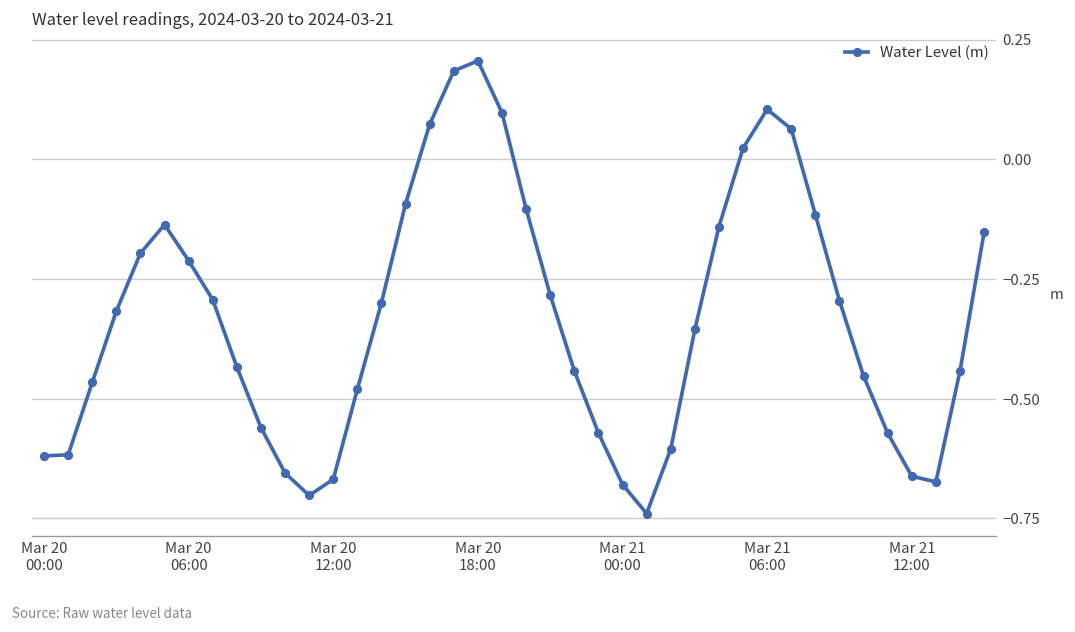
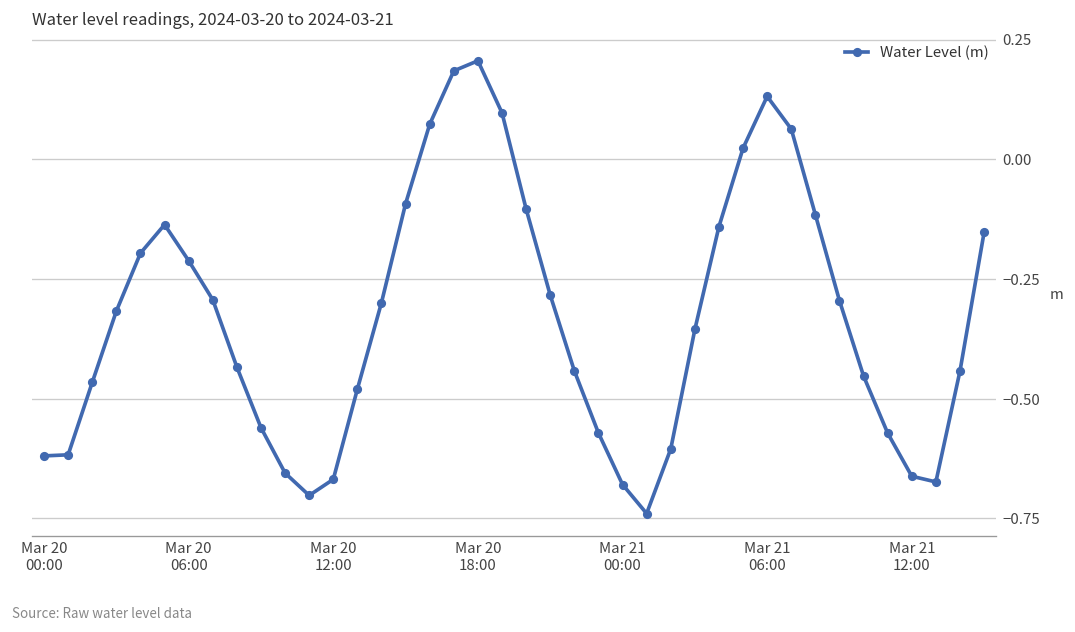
  {
    "Mar 20 00:00": -0.62,
    "Mar 20 06:00": -0.21,
    "Mar 20 12:00": -0.67,
    "Mar 20 18:00": 0.21,
    "Mar 21 00:00": -0.68,
-   "Mar 21 06:00": 0.10,
+   "Mar 21 06:00": 0.13,
    "Mar 21 12:00": -0.66
  }
